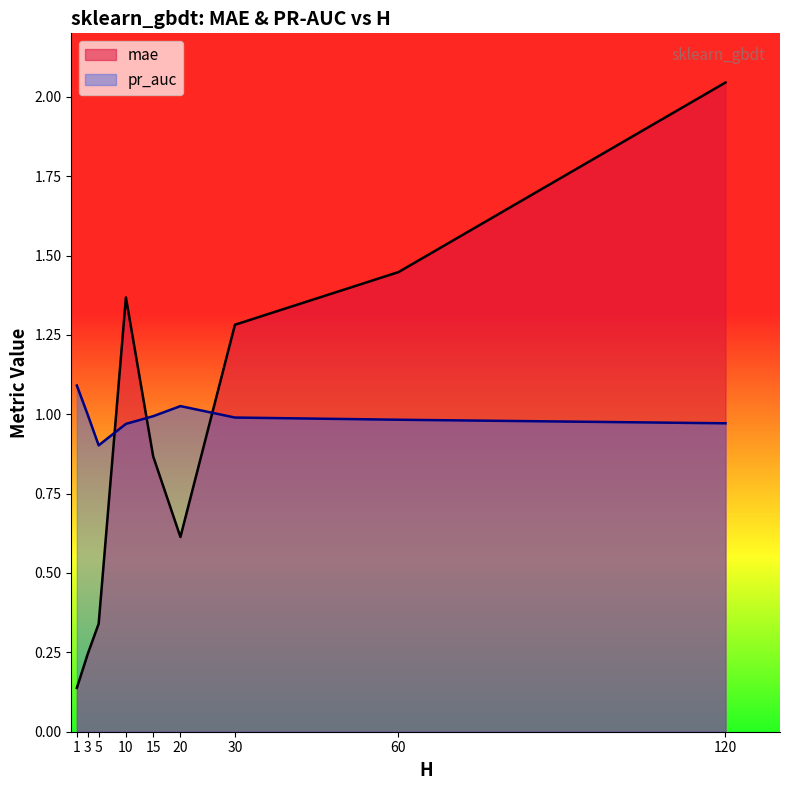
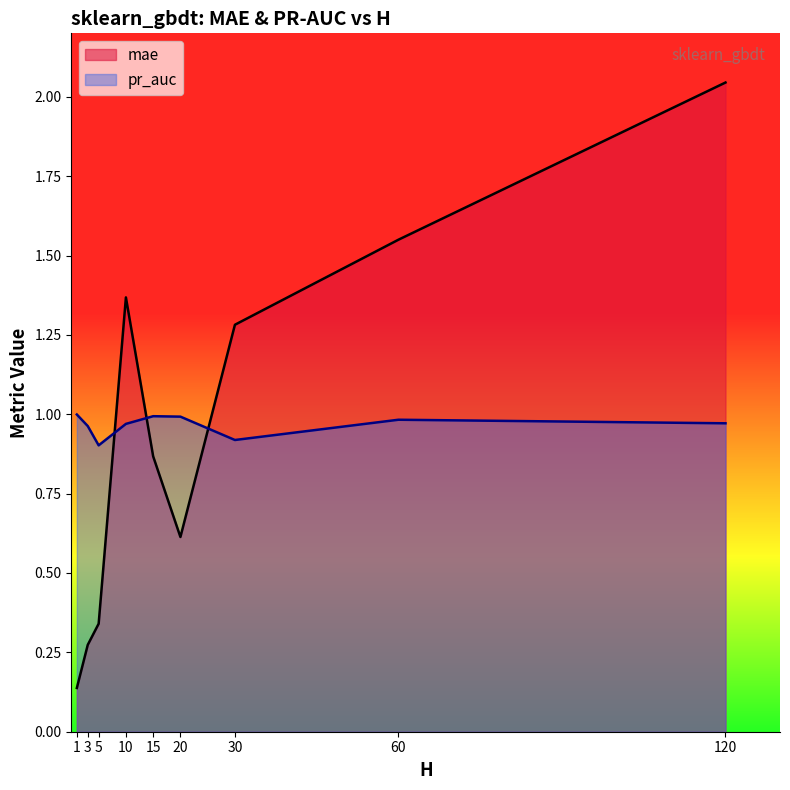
  {
    "mae": {
      "1": 0.14,
-     "3": 0.25,
+     "3": 0.27,
      "5": 0.34,
      "10": 1.37,
      "15": 0.87,
      "20": 0.61,
      "30": 1.28,
-     "60": 1.45,
+     "60": 1.55,
      "120": 2.05
    },
    "pr_auc": {
-     "1": 1.09,
-     "3": 1.00,
+     "1": 1.00,
+     "3": 0.96,
      "5": 0.90,
      "10": 0.97,
      "15": 0.99,
-     "20": 1.03,
-     "30": 0.99,
+     "20": 0.99,
+     "30": 0.92,
      "60": 0.98,
      "120": 0.97
    }
  }
